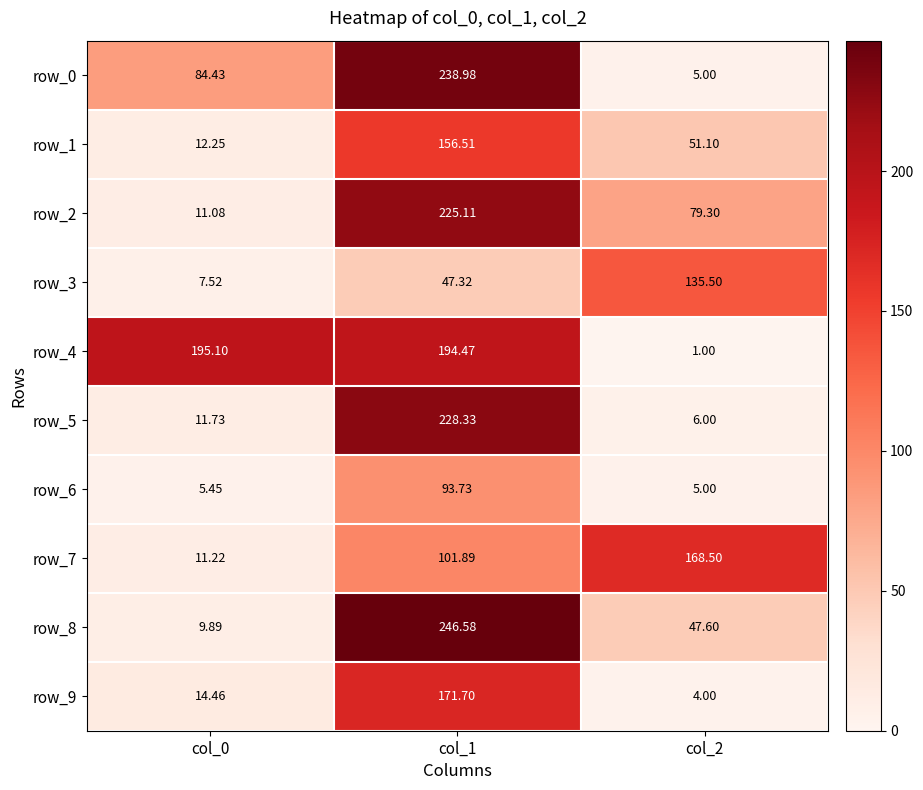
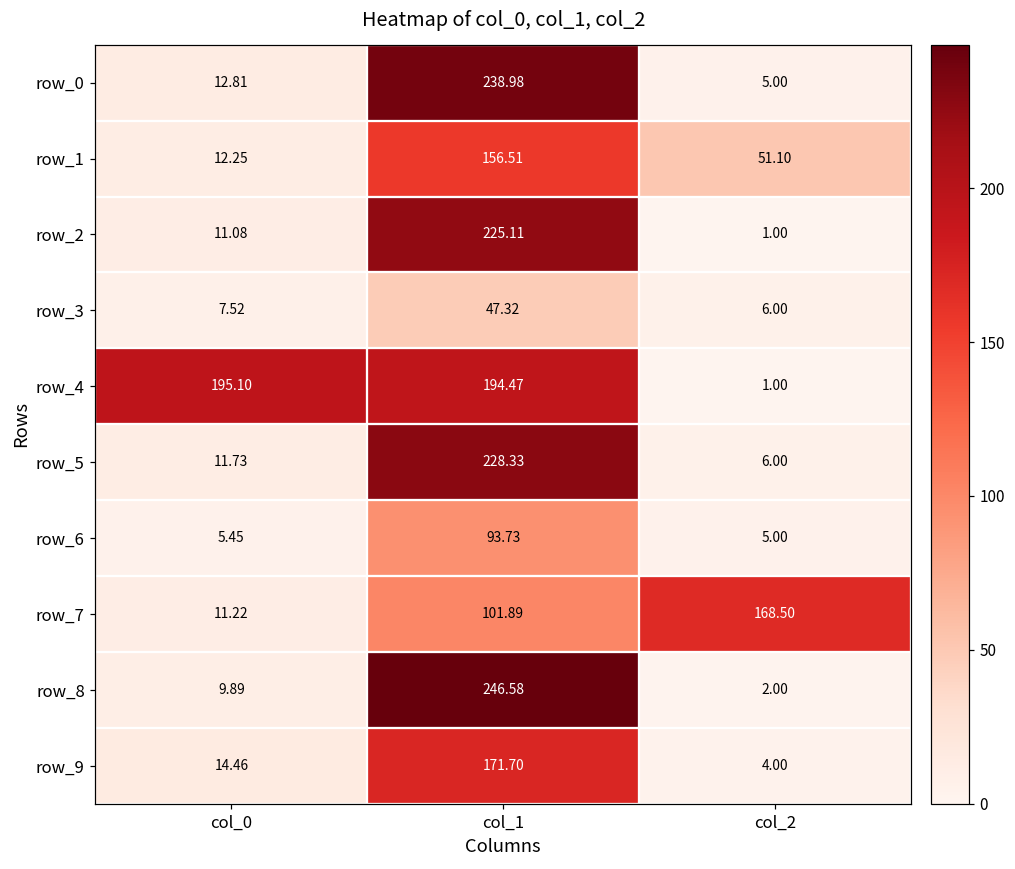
  {
    "row_0": {
-     "col_0": 84.43,
+     "col_0": 12.81,
      "col_1": 238.98,
      "col_2": 5.00
    },
    "row_1": {
      "col_0": 12.25,
      "col_1": 156.51,
      "col_2": 51.10
    },
    "row_2": {
      "col_0": 11.08,
      "col_1": 225.11,
-     "col_2": 79.30
+     "col_2": 1.00
    },
    "row_3": {
      "col_0": 7.52,
      "col_1": 47.32,
-     "col_2": 135.50
+     "col_2": 6.00
    },
    "row_4": {
      "col_0": 195.10,
      "col_1": 194.47,
      "col_2": 1.00
    },
    "row_5": {
      "col_0": 11.73,
      "col_1": 228.33,
      "col_2": 6.00
    },
    "row_6": {
      "col_0": 5.45,
      "col_1": 93.73,
      "col_2": 5.00
    },
    "row_7": {
      "col_0": 11.22,
      "col_1": 101.89,
      "col_2": 168.50
    },
    "row_8": {
      "col_0": 9.89,
      "col_1": 246.58,
-     "col_2": 47.60
+     "col_2": 2.00
    },
    "row_9": {
      "col_0": 14.46,
      "col_1": 171.70,
      "col_2": 4.00
    }
  }
